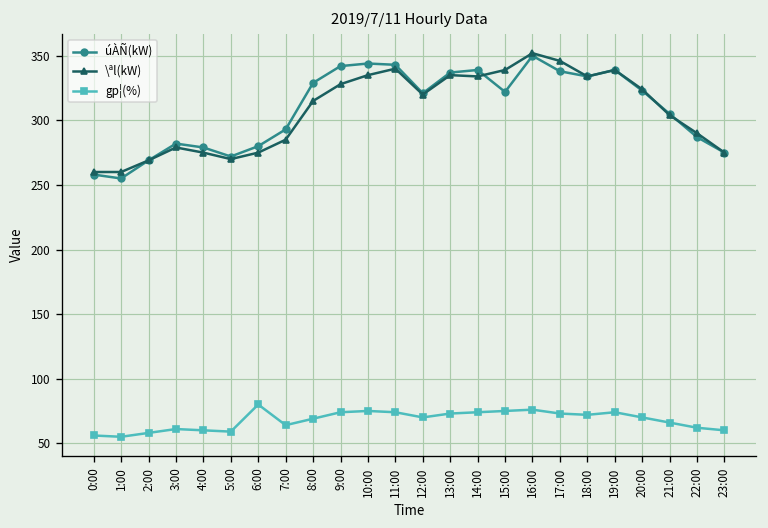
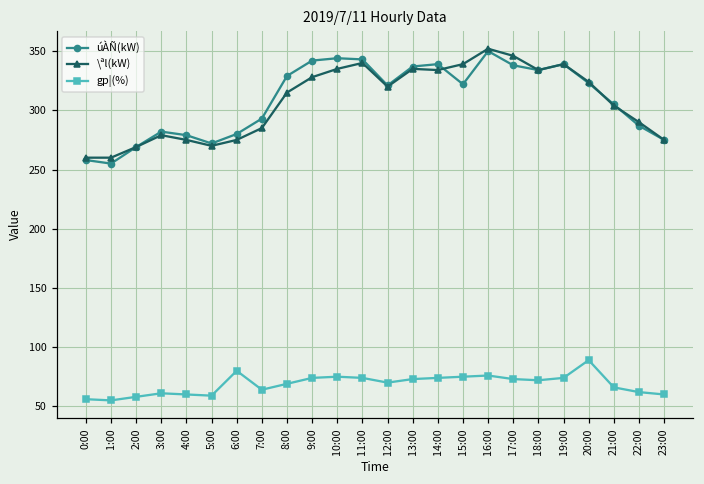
  {
    "úÀÑ(kW)": {
      "1:00": 255,
      "3:00": 282,
      "4:00": 279,
      "6:00": 280,
      "7:00": 293,
      "8:00": 329,
      "9:00": 342,
      "10:00": 344,
      "11:00": 343,
      "14:00": 339,
      "15:00": 322,
      "17:00": 338,
      "22:00": 287
    },
    "\\ªl(kW)": {
      "1:00": 260,
      "3:00": 279,
      "4:00": 275,
      "6:00": 275,
      "7:00": 285,
      "8:00": 315,
      "9:00": 328,
      "10:00": 335,
      "11:00": 340,
      "14:00": 334,
      "15:00": 339,
      "17:00": 346,
      "22:00": 290
    },
    "gp¦(%)": {
      "0:00": 56,
      "1:00": 55,
      "2:00": 58,
      "3:00": 61,
      "4:00": 60,
      "5:00": 59,
      "6:00": 80,
      "7:00": 64,
      "8:00": 69,
      "9:00": 74,
      "10:00": 75,
      "11:00": 74,
      "12:00": 70,
      "13:00": 73,
      "14:00": 74,
      "15:00": 75,
      "16:00": 76,
      "17:00": 73,
      "18:00": 72,
      "19:00": 74,
-     "20:00": 70,
+     "20:00": 89,
      "21:00": 66,
      "22:00": 62,
      "23:00": 60
    }
  }
